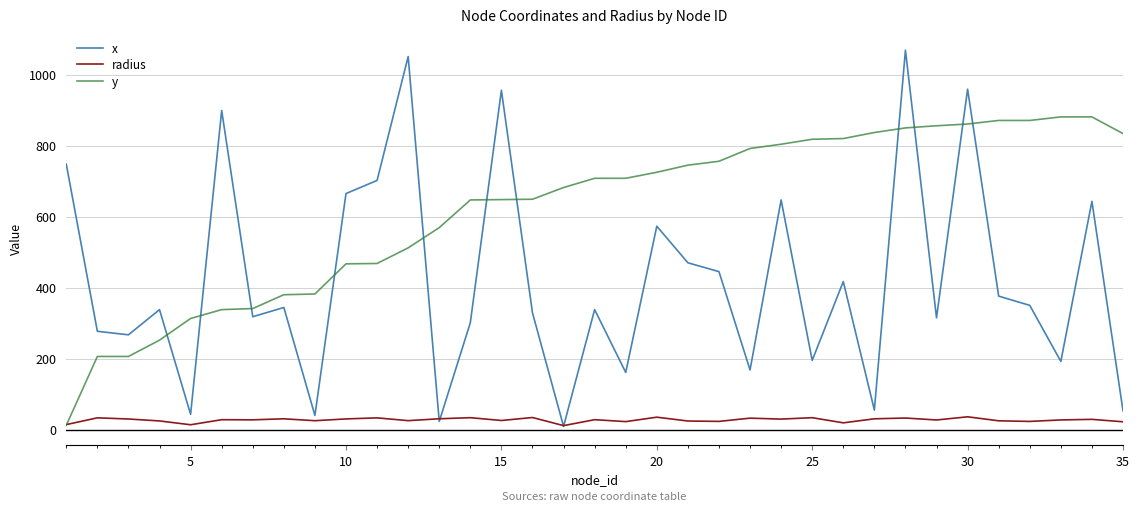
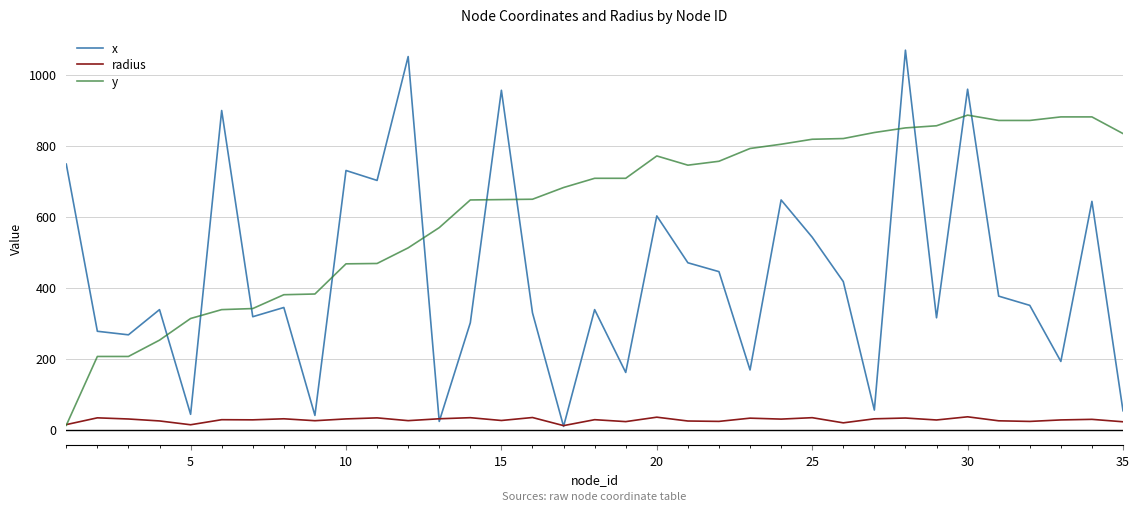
  {
    "x": {
      "5": 40,
-     "10": 670,
+     "10": 730,
      "15": 960,
-     "20": 570,
-     "25": 200,
+     "20": 600,
+     "25": 540,
      "30": 960,
      "35": 50
    },
    "radius": {
      "5": 10,
      "10": 30,
      "15": 30,
      "20": 30,
      "25": 30,
      "30": 40,
      "35": 20
    },
    "y": {
      "5": 310,
      "10": 470,
      "15": 650,
-     "20": 730,
+     "20": 770,
      "25": 820,
-     "30": 860,
+     "30": 890,
      "35": 830
    }
  }
